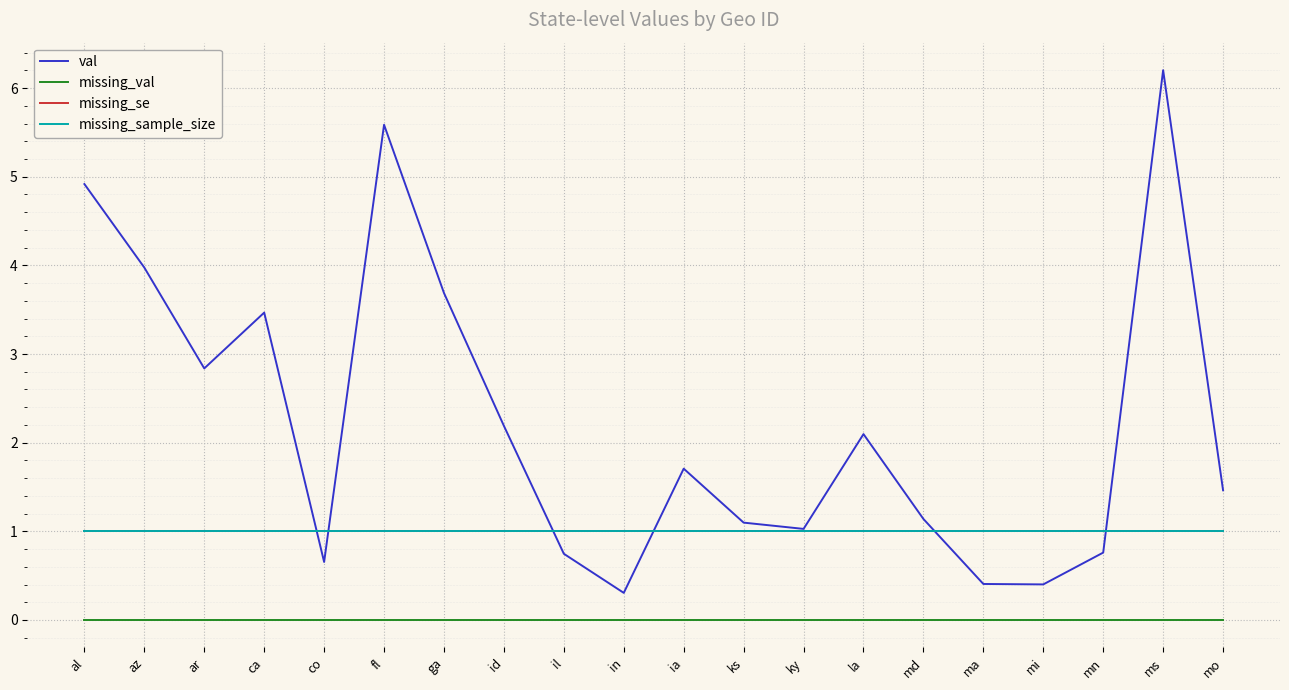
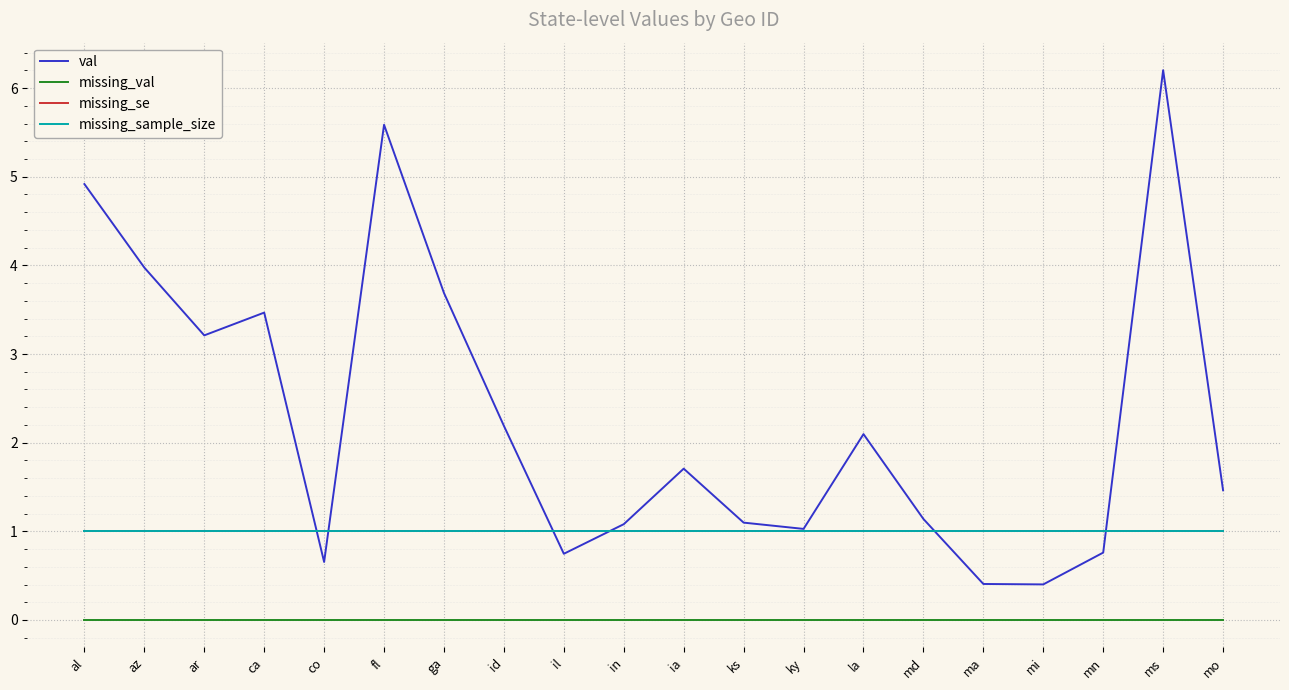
  {
    "val": {
      "al": 4.9,
      "az": 4.0,
-     "ar": 2.8,
+     "ar": 3.2,
      "ca": 3.5,
      "co": 0.7,
      "fl": 5.6,
      "ga": 3.7,
      "id": 2.2,
      "il": 0.7,
-     "in": 0.3,
+     "in": 1.1,
      "ia": 1.7,
      "ks": 1.1,
      "la": 2.1,
      "md": 1.1,
      "ma": 0.4,
      "mi": 0.4,
      "mn": 0.8,
      "ms": 6.2,
      "mo": 1.5
    },
    "missing_val": {
      "al": 0.0,
      "az": 0.0,
      "ar": 0.0,
      "ca": 0.0,
      "co": 0.0,
      "fl": 0.0,
      "ga": 0.0,
      "id": 0.0,
      "il": 0.0,
      "in": 0.0,
      "ia": 0.0,
      "ks": 0.0,
      "ky": 0.0,
      "la": 0.0,
      "md": 0.0,
      "ma": 0.0,
      "mi": 0.0,
      "mn": 0.0,
      "ms": 0.0,
      "mo": 0.0
    },
    "missing_sample_size": {
      "al": 1.0,
      "az": 1.0,
      "ar": 1.0,
      "ca": 1.0,
      "co": 1.0,
      "fl": 1.0,
      "ga": 1.0,
      "id": 1.0,
      "il": 1.0,
      "in": 1.0,
      "ia": 1.0,
      "ks": 1.0,
      "la": 1.0,
      "md": 1.0,
      "ma": 1.0,
      "mi": 1.0,
      "mn": 1.0,
      "ms": 1.0,
      "mo": 1.0
    }
  }
